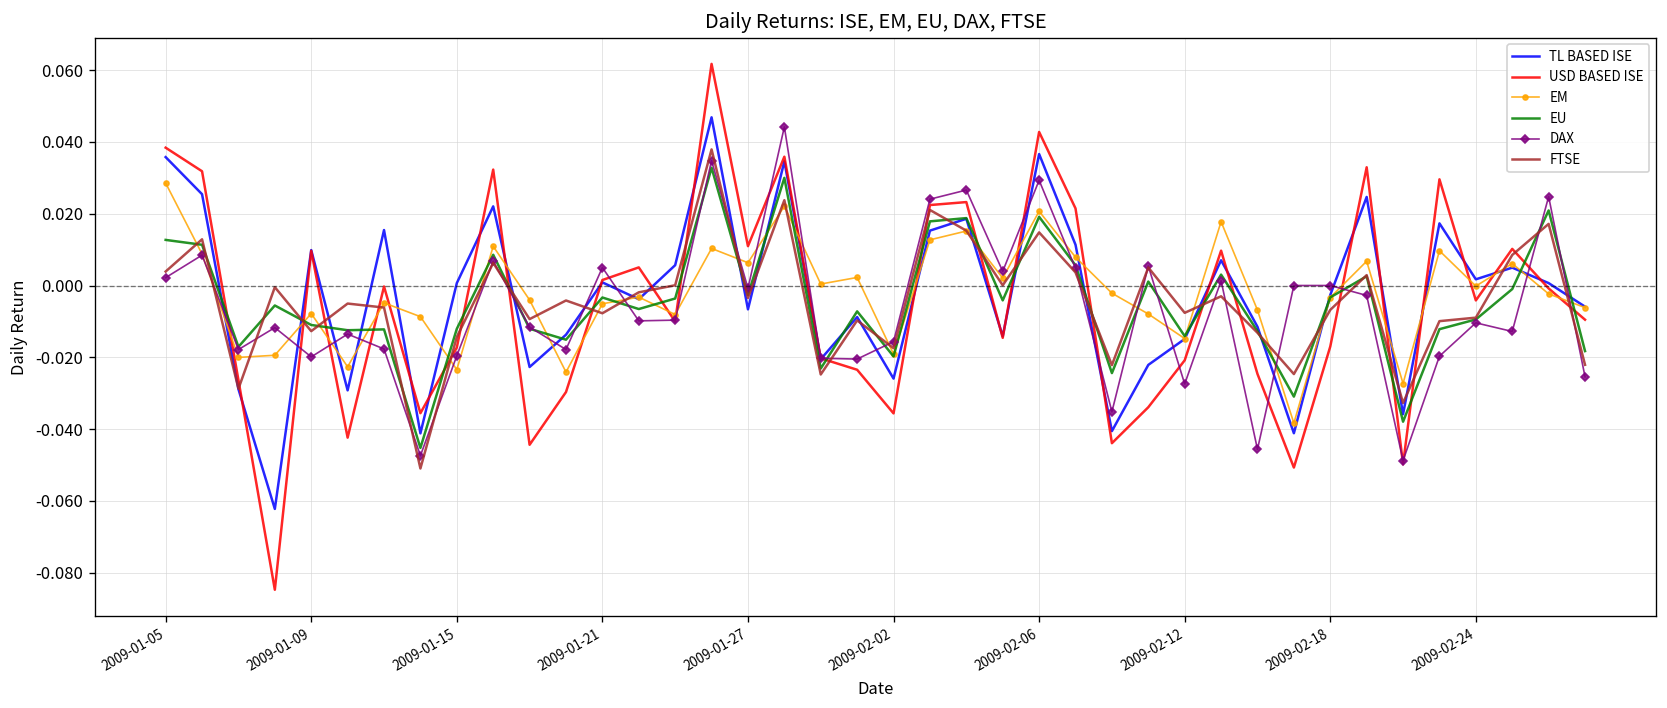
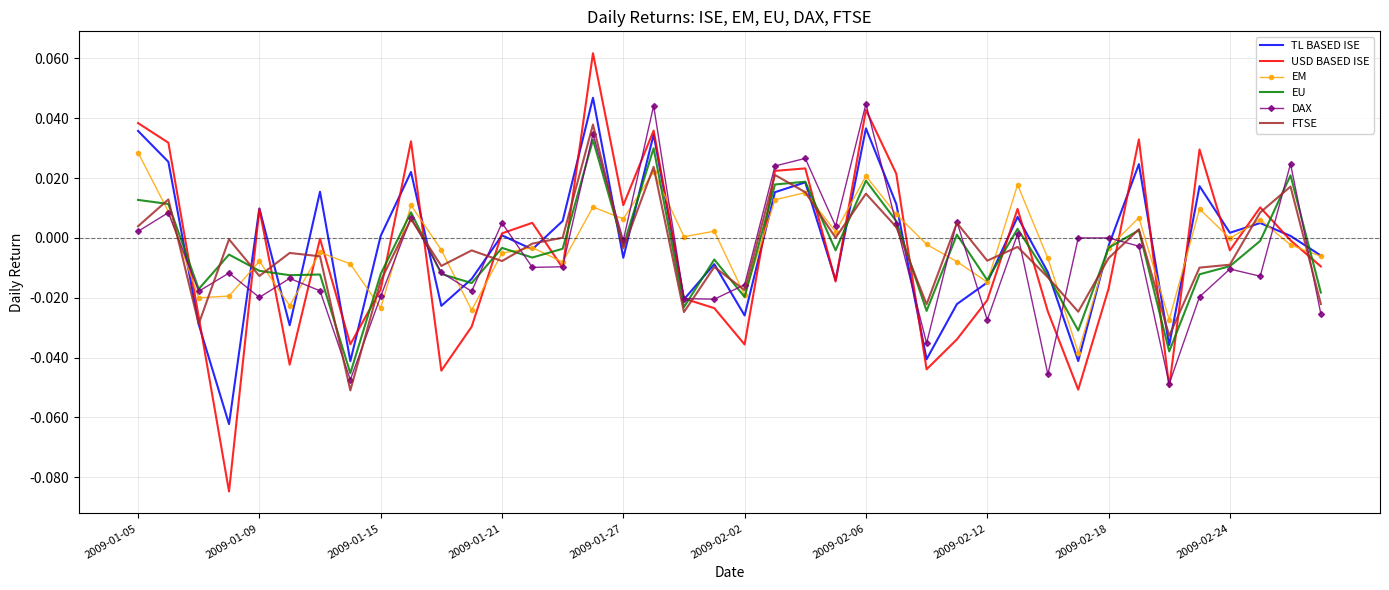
  {
    "TL BASED ISE": {
      "2009-01-05": 0.036,
      "2009-01-15": 0.001,
      "2009-01-27": -0.007,
      "2009-02-02": -0.026,
      "2009-02-06": 0.037,
      "2009-02-24": 0.002
    },
    "USD BASED ISE": {
      "2009-01-05": 0.038,
      "2009-01-15": -0.017,
      "2009-01-27": 0.011,
      "2009-02-02": -0.036,
      "2009-02-06": 0.043,
      "2009-02-12": -0.021,
      "2009-02-18": -0.017,
      "2009-02-24": -0.004
    },
    "EM": {
      "2009-01-05": 0.029,
      "2009-01-09": -0.008,
      "2009-01-15": -0.023,
      "2009-01-21": -0.005,
      "2009-01-27": 0.006,
      "2009-02-06": 0.021,
      "2009-02-24": 0.000
    },
    "EU": {
      "2009-01-05": 0.013,
      "2009-01-09": -0.011,
      "2009-01-15": -0.012,
      "2009-01-21": -0.003,
      "2009-02-06": 0.019
    },
    "DAX": {
      "2009-01-05": 0.002,
      "2009-01-09": -0.020,
      "2009-01-15": -0.020,
      "2009-01-21": 0.005,
      "2009-01-27": -0.001,
      "2009-02-02": -0.016,
-     "2009-02-06": 0.029,
+     "2009-02-06": 0.045,
      "2009-02-12": -0.027,
      "2009-02-18": 0.000,
      "2009-02-24": -0.010
    },
    "FTSE": {
      "2009-01-05": 0.004,
      "2009-01-09": -0.013,
      "2009-01-15": -0.014,
      "2009-01-21": -0.008,
      "2009-02-02": -0.017,
      "2009-02-06": 0.015,
      "2009-02-12": -0.008,
      "2009-02-18": -0.007
    }
  }
